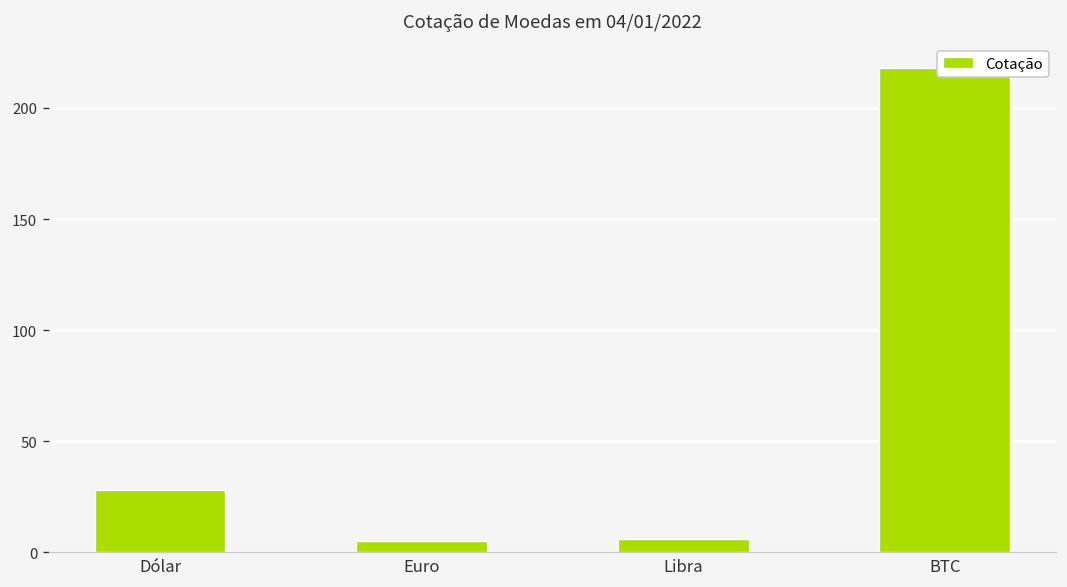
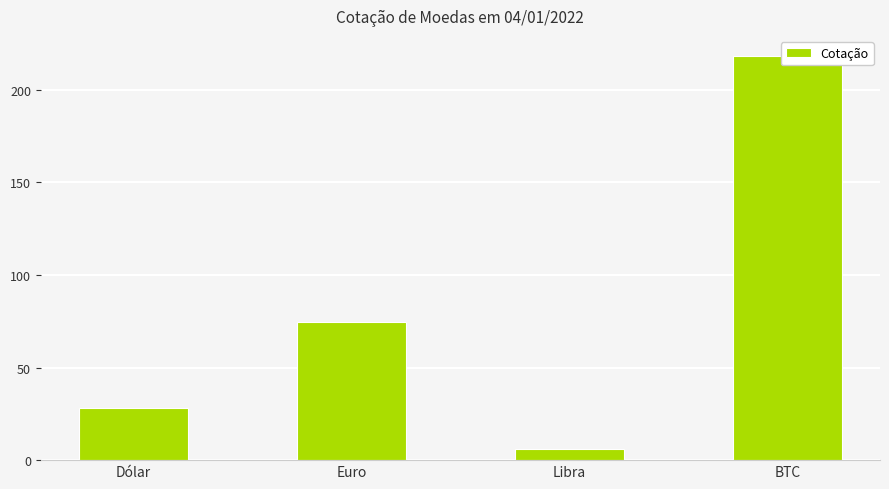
  {
    "Dólar": 28,
-   "Euro": 5,
+   "Euro": 75,
    "Libra": 6
  }
